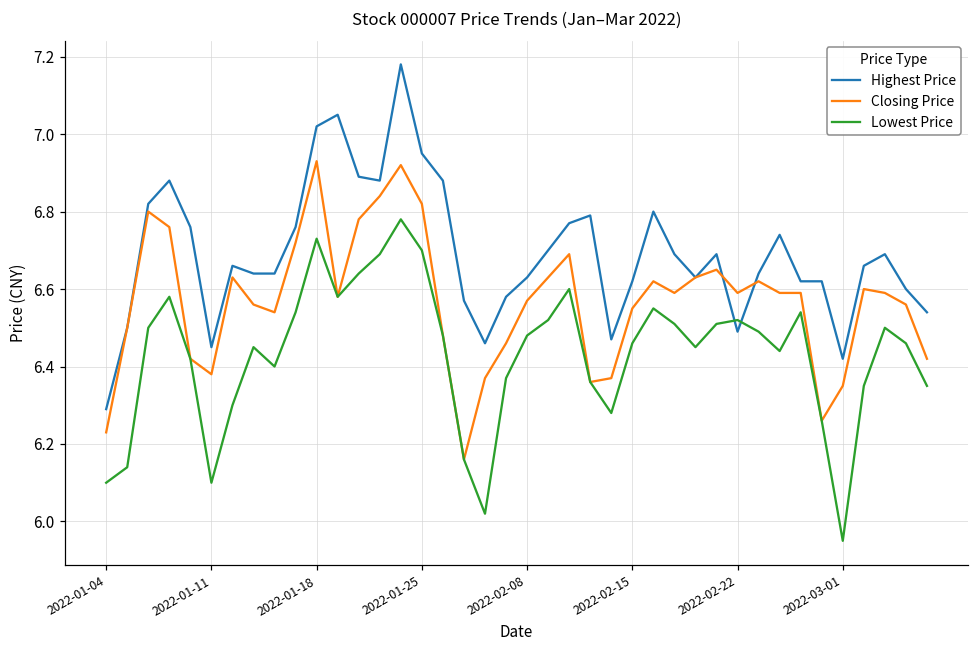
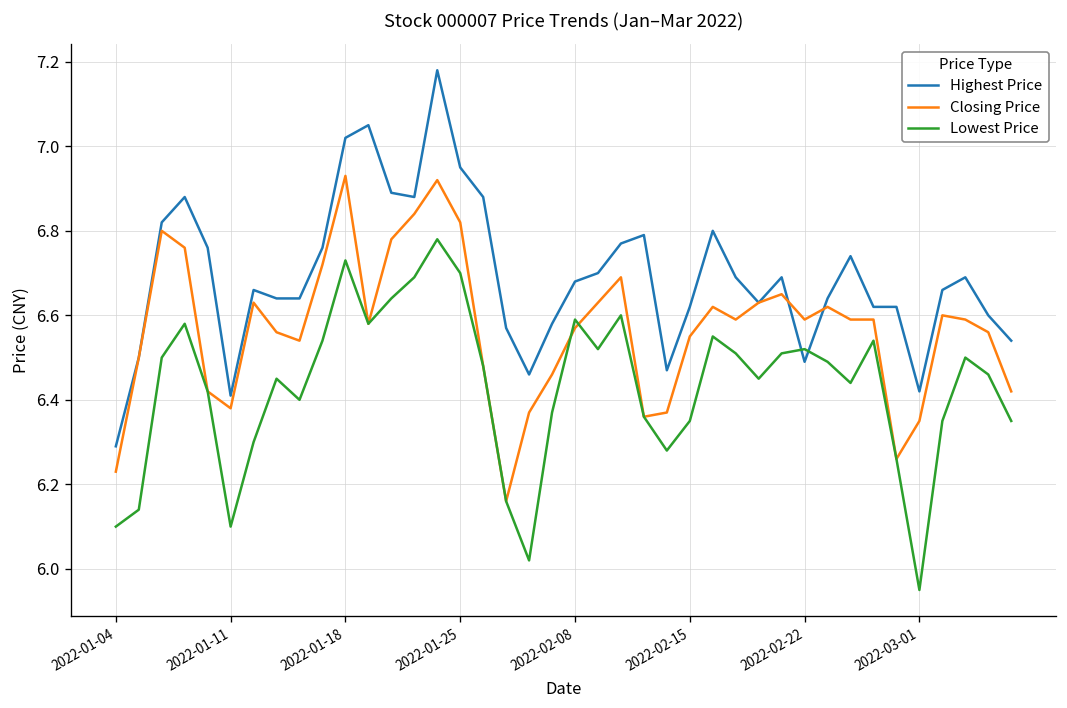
  {
    "Highest Price": {
      "2022-01-04": 6.29,
-     "2022-01-11": 6.45,
+     "2022-01-11": 6.41,
      "2022-01-18": 7.02,
      "2022-01-25": 6.95,
-     "2022-02-08": 6.63,
+     "2022-02-08": 6.68,
      "2022-02-15": 6.62,
      "2022-02-22": 6.49,
      "2022-03-01": 6.42
    },
    "Closing Price": {
      "2022-01-04": 6.23,
      "2022-01-11": 6.38,
      "2022-01-18": 6.93,
      "2022-01-25": 6.82,
      "2022-02-08": 6.57,
      "2022-02-15": 6.55,
      "2022-02-22": 6.59,
      "2022-03-01": 6.35
    },
    "Lowest Price": {
      "2022-01-04": 6.10,
      "2022-01-11": 6.10,
      "2022-01-18": 6.73,
      "2022-01-25": 6.70,
-     "2022-02-08": 6.48,
-     "2022-02-15": 6.46,
+     "2022-02-08": 6.59,
+     "2022-02-15": 6.35,
      "2022-02-22": 6.52,
      "2022-03-01": 5.95
    }
  }
